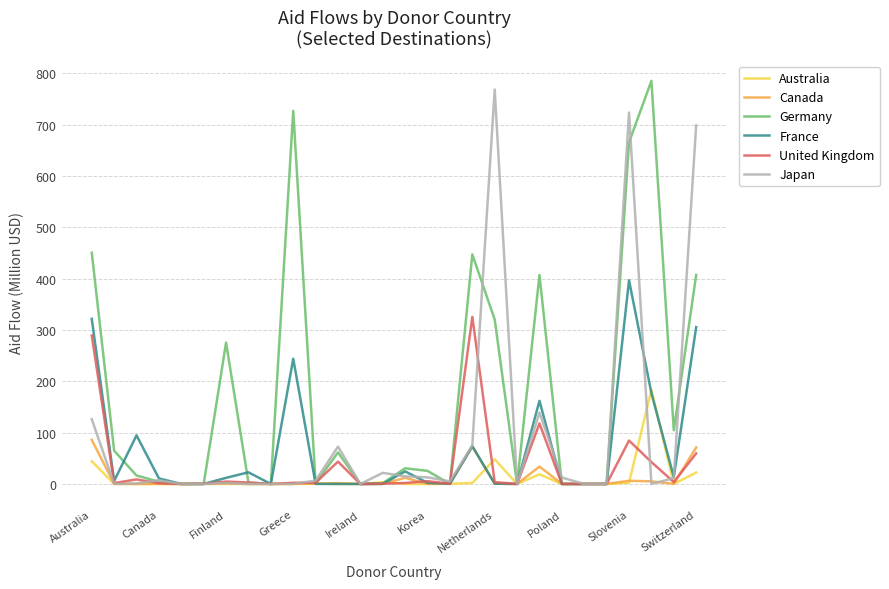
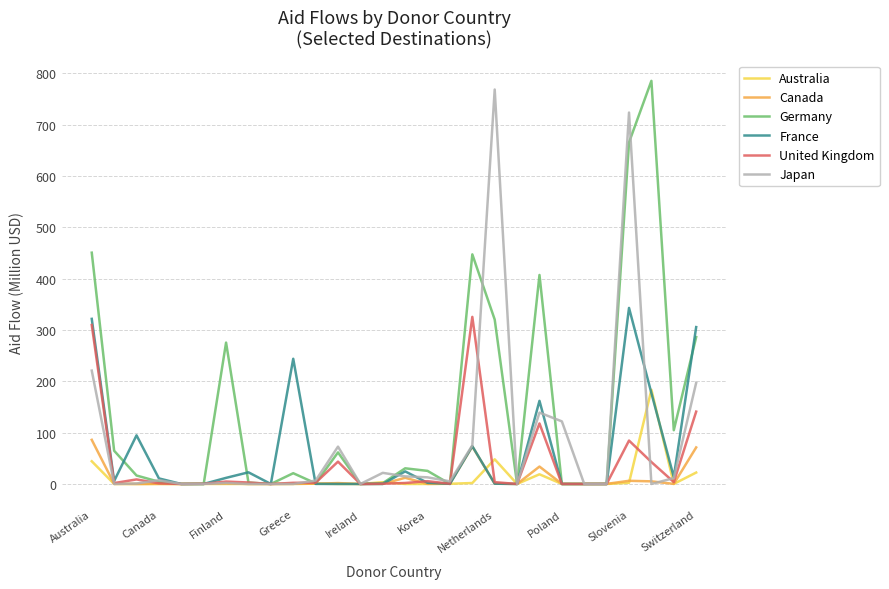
  {
    "Germany": {
      "Australia": 450,
      "Finland": 280,
-     "Greece": 730,
+     "Greece": 20,
      "Korea": 30,
      "Netherlands": 320,
      "Slovenia": 670,
-     "Switzerland": 410
+     "Switzerland": 290
    },
    "France": {
      "Australia": 320,
      "Finland": 10,
      "Greece": 240,
-     "Slovenia": 400,
+     "Slovenia": 340,
      "Switzerland": 310
    },
    "United Kingdom": {
-     "Australia": 290,
+     "Australia": 310,
      "Slovenia": 80,
-     "Switzerland": 60
+     "Switzerland": 140
    },
    "Japan": {
-     "Australia": 130,
+     "Australia": 220,
      "Korea": 10,
      "Netherlands": 770,
-     "Poland": 10,
+     "Poland": 120,
      "Slovenia": 720,
-     "Switzerland": 700
+     "Switzerland": 200
    }
  }
